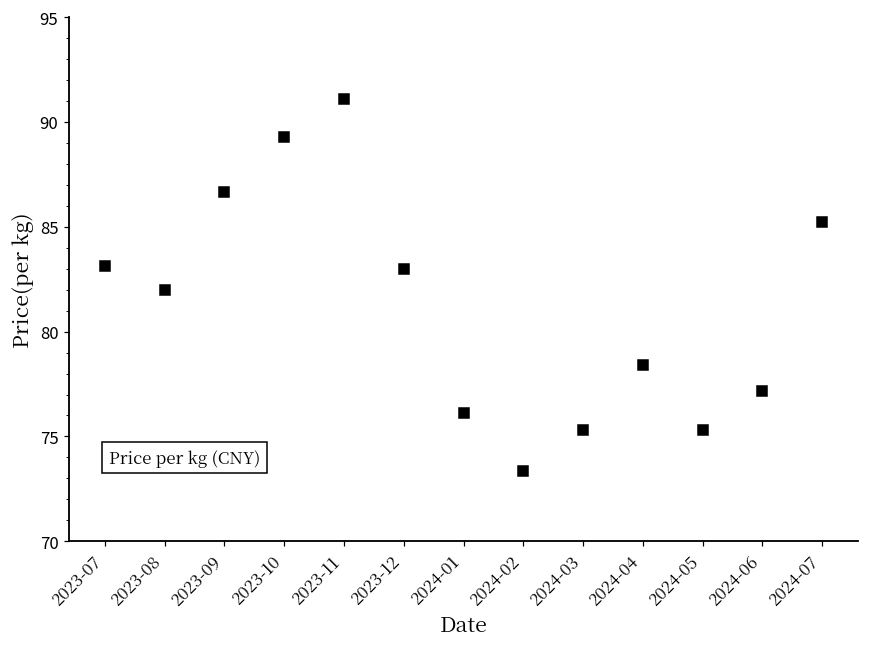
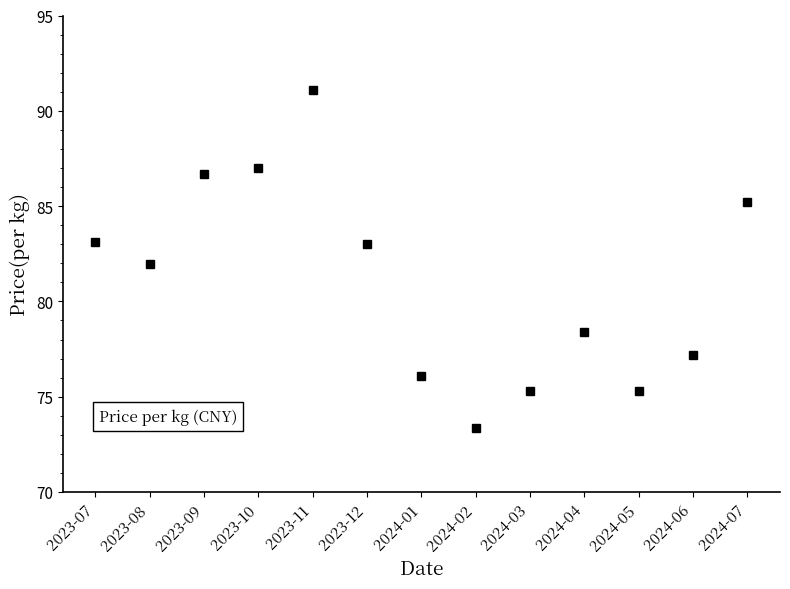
  {
    "2023-07": 83.1,
    "2023-08": 82.0,
    "2023-09": 86.7,
-   "2023-10": 89.3,
+   "2023-10": 87.0,
    "2023-11": 91.1,
    "2023-12": 83.0,
    "2024-01": 76.1,
    "2024-02": 73.4,
    "2024-03": 75.3,
    "2024-04": 78.4,
    "2024-05": 75.3,
    "2024-06": 77.2,
    "2024-07": 85.2
  }
